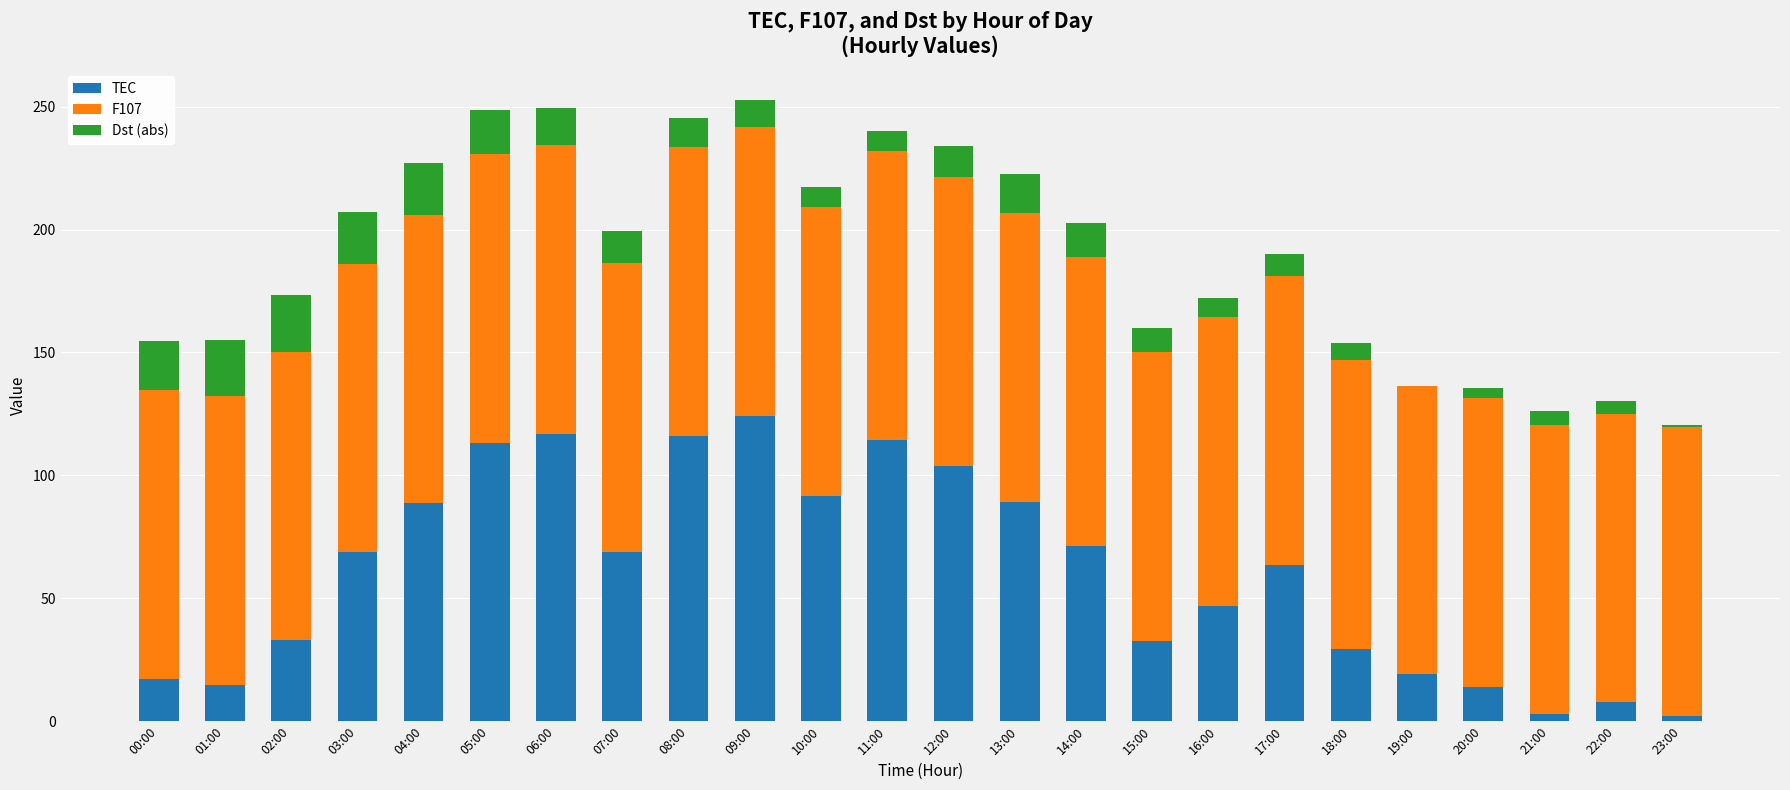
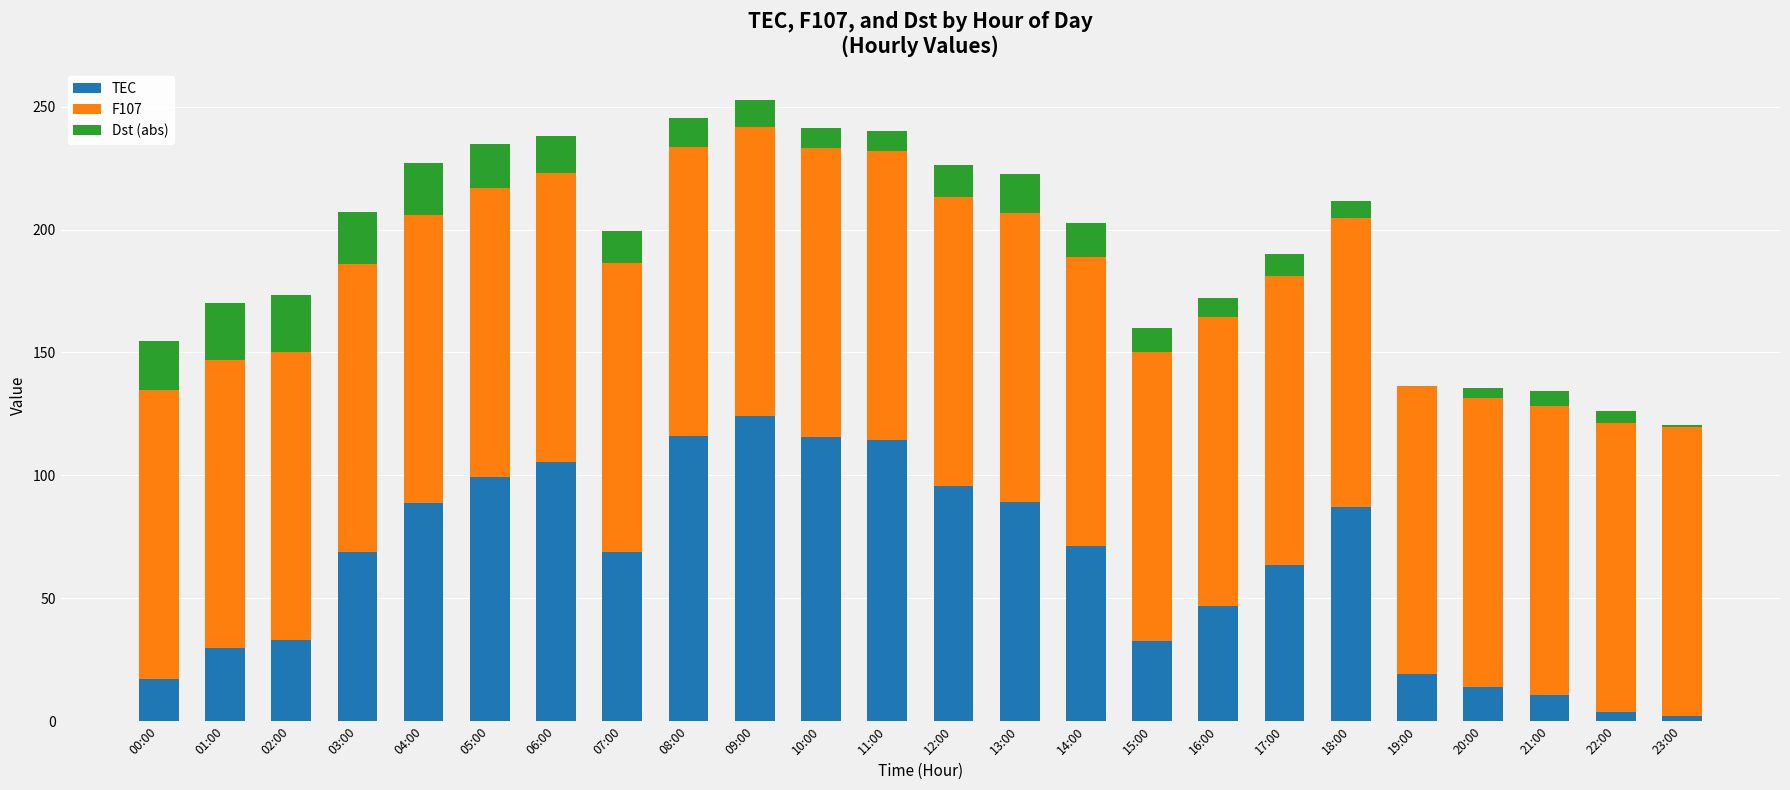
  {
    "TEC": {
      "00:00": 17,
-     "01:00": 15,
+     "01:00": 30,
      "02:00": 33,
      "03:00": 69,
      "04:00": 89,
-     "05:00": 113,
-     "06:00": 117,
+     "05:00": 99,
+     "06:00": 106,
      "07:00": 69,
      "08:00": 116,
      "09:00": 124,
-     "10:00": 92,
+     "10:00": 116,
      "11:00": 115,
-     "12:00": 104,
+     "12:00": 96,
      "13:00": 89,
      "14:00": 71,
      "15:00": 33,
      "16:00": 47,
      "17:00": 64,
-     "18:00": 29,
+     "18:00": 87,
      "19:00": 19,
      "20:00": 14,
-     "21:00": 3,
-     "22:00": 8,
+     "21:00": 11,
+     "22:00": 4,
      "23:00": 2
    },
    "F107": {
      "00:00": 117,
      "01:00": 117,
      "02:00": 117,
      "03:00": 117,
      "04:00": 117,
      "05:00": 117,
      "06:00": 117,
      "07:00": 117,
      "08:00": 117,
      "09:00": 117,
      "10:00": 117,
      "11:00": 117,
      "12:00": 117,
      "13:00": 117,
      "14:00": 117,
      "15:00": 117,
      "16:00": 117,
      "17:00": 117,
      "18:00": 117,
      "19:00": 117,
      "20:00": 117,
      "21:00": 117,
      "22:00": 117,
      "23:00": 117
    },
    "Dst (abs)": {
      "00:00": 20,
      "01:00": 23,
      "02:00": 23,
      "03:00": 21,
      "04:00": 21,
      "05:00": 18,
      "06:00": 15,
      "07:00": 13,
      "08:00": 12,
      "09:00": 11,
      "10:00": 8,
      "11:00": 8,
      "12:00": 13,
      "13:00": 16,
      "14:00": 14,
      "15:00": 10,
      "16:00": 8,
      "17:00": 9,
      "18:00": 7,
      "19:00": 0,
      "20:00": 4,
      "21:00": 6,
      "22:00": 5
    }
  }
